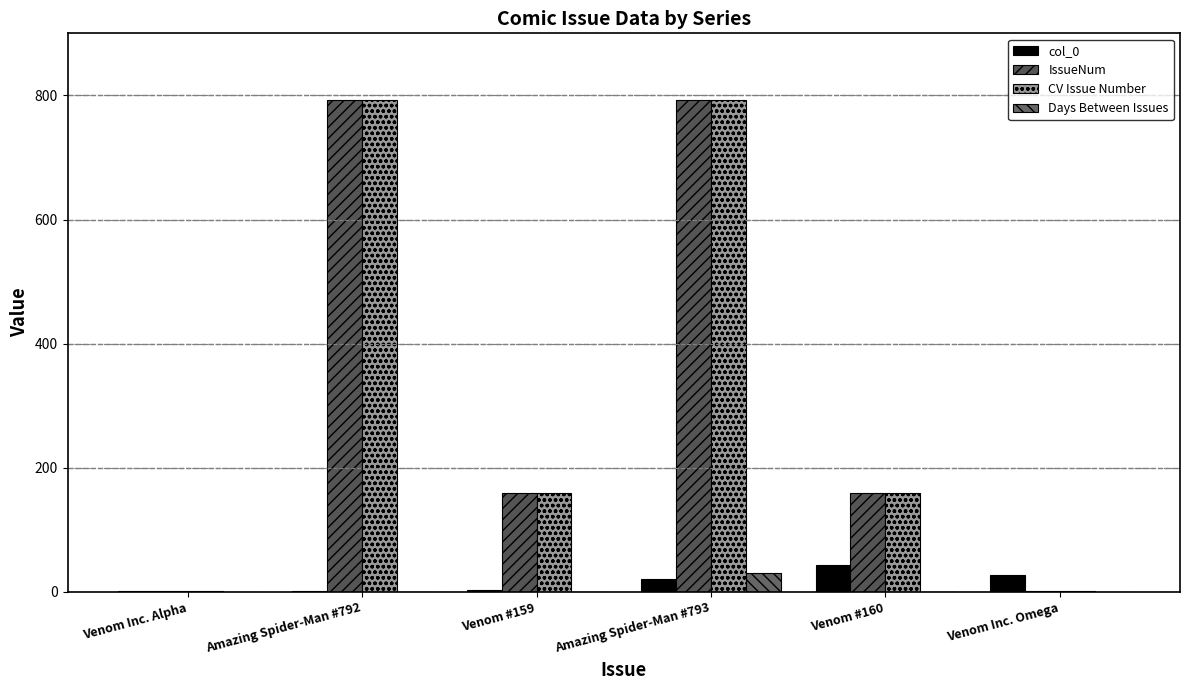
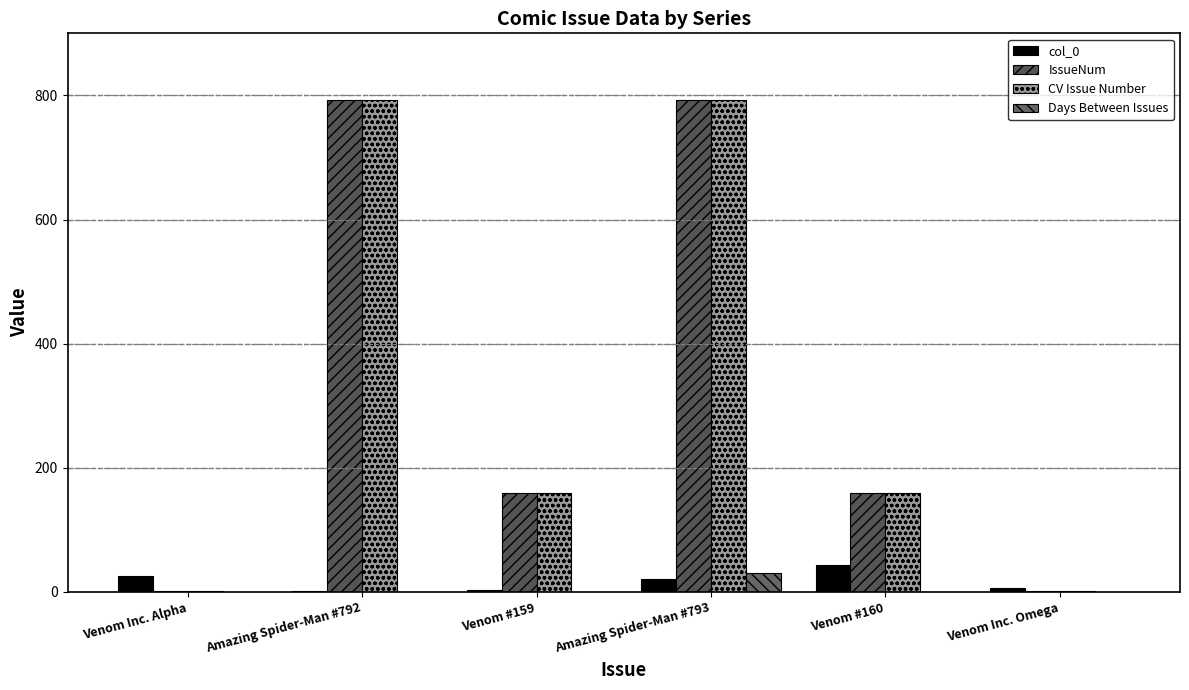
  {
    "col_0": {
-     "Venom Inc. Alpha": 0,
+     "Venom Inc. Alpha": 30,
      "Amazing Spider-Man #793": 20,
      "Venom #160": 40,
-     "Venom Inc. Omega": 30
+     "Venom Inc. Omega": 10
    },
    "CV Issue Number": {
      "Amazing Spider-Man #792": 790,
      "Venom #159": 160,
      "Amazing Spider-Man #793": 790,
      "Venom #160": 160
    }
  }
